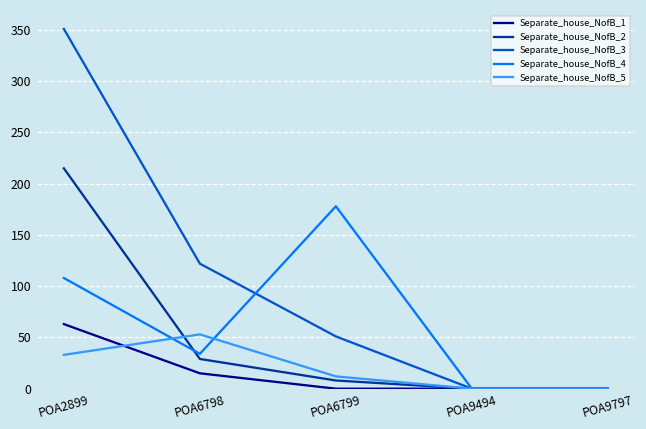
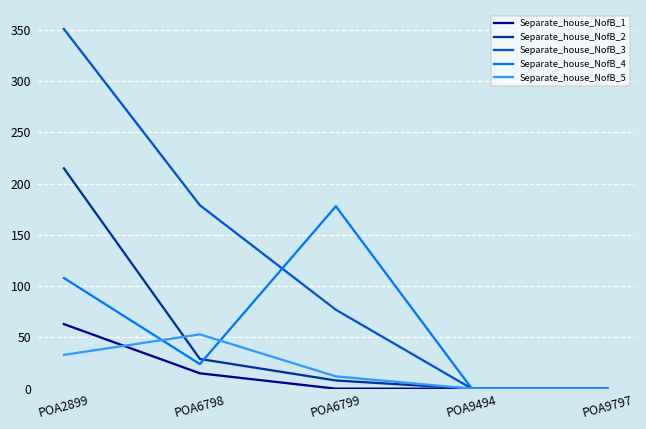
  {
    "Separate_house_NofB_3": {
      "POA2899": 350,
-     "POA6798": 120,
-     "POA6799": 50
+     "POA6798": 180,
+     "POA6799": 80
    },
    "Separate_house_NofB_4": {
      "POA2899": 110,
-     "POA6798": 30,
+     "POA6798": 20,
      "POA6799": 180
    },
    "Separate_house_NofB_5": {
      "POA2899": 30,
      "POA6798": 50,
      "POA6799": 10
    }
  }
